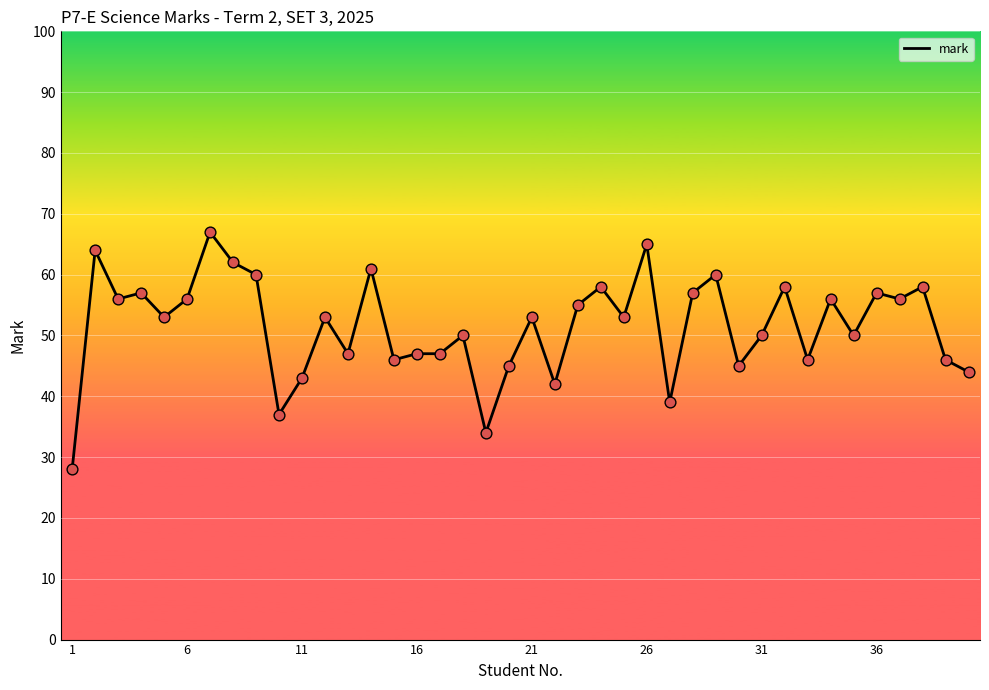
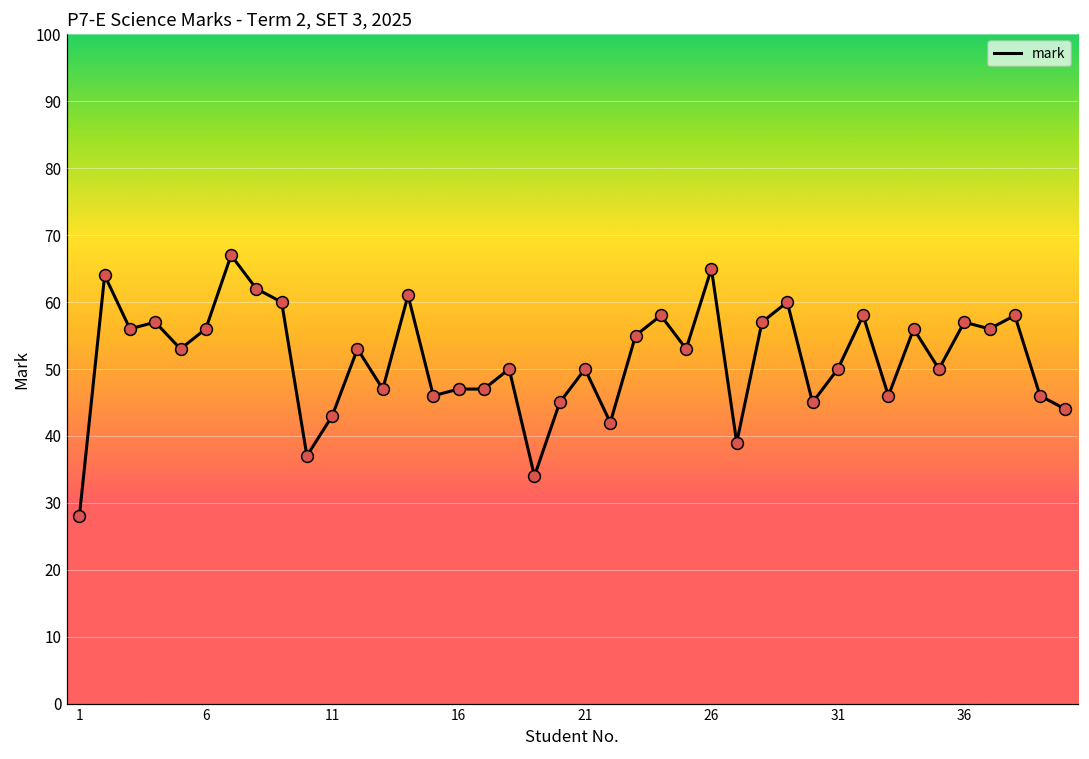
  {
    "1": 28,
    "6": 56,
    "11": 43,
    "16": 47,
-   "21": 53,
+   "21": 50,
    "26": 65,
    "31": 50,
    "36": 57
  }
